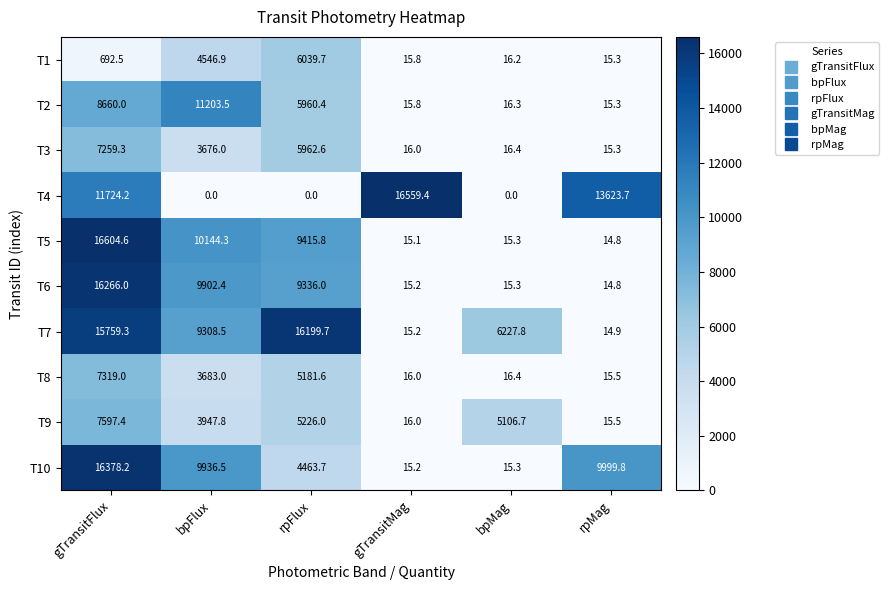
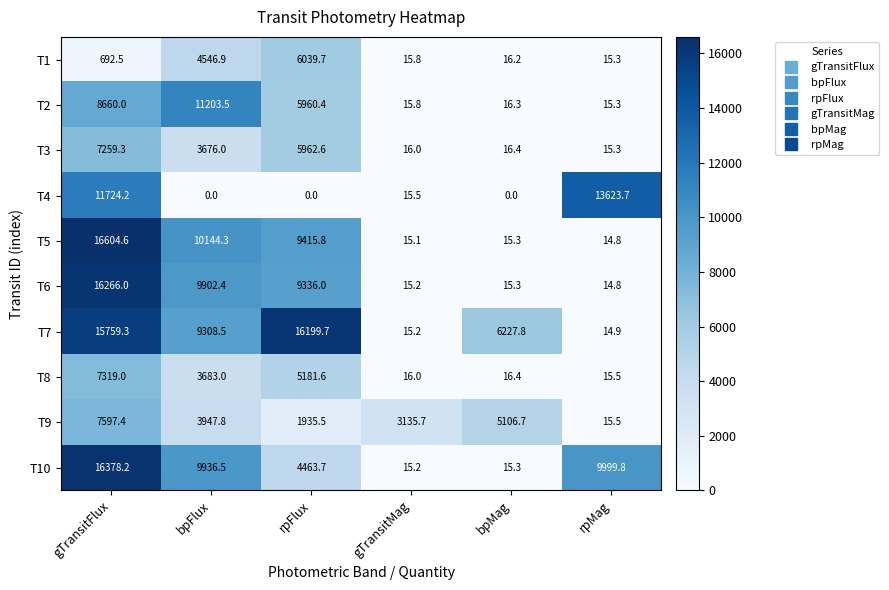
  {
    "T1": {
      "gTransitFlux": 692.5,
      "bpFlux": 4546.9,
      "rpFlux": 6039.7,
      "gTransitMag": 15.8,
      "bpMag": 16.2,
      "rpMag": 15.3
    },
    "T2": {
      "gTransitFlux": 8660.0,
      "bpFlux": 11203.5,
      "rpFlux": 5960.4,
      "gTransitMag": 15.8,
      "bpMag": 16.3,
      "rpMag": 15.3
    },
    "T3": {
      "gTransitFlux": 7259.3,
      "bpFlux": 3676.0,
      "rpFlux": 5962.6,
      "gTransitMag": 16.0,
      "bpMag": 16.4,
      "rpMag": 15.3
    },
    "T4": {
      "gTransitFlux": 11724.2,
      "bpFlux": 0.0,
      "rpFlux": 0.0,
-     "gTransitMag": 16559.4,
+     "gTransitMag": 15.5,
      "bpMag": 0.0,
      "rpMag": 13623.7
    },
    "T5": {
      "gTransitFlux": 16604.6,
      "bpFlux": 10144.3,
      "rpFlux": 9415.8,
      "gTransitMag": 15.1,
      "bpMag": 15.3,
      "rpMag": 14.8
    },
    "T6": {
      "gTransitFlux": 16266.0,
      "bpFlux": 9902.4,
      "rpFlux": 9336.0,
      "gTransitMag": 15.2,
      "bpMag": 15.3,
      "rpMag": 14.8
    },
    "T7": {
      "gTransitFlux": 15759.3,
      "bpFlux": 9308.5,
      "rpFlux": 16199.7,
      "gTransitMag": 15.2,
      "bpMag": 6227.8,
      "rpMag": 14.9
    },
    "T8": {
      "gTransitFlux": 7319.0,
      "bpFlux": 3683.0,
      "rpFlux": 5181.6,
      "gTransitMag": 16.0,
      "bpMag": 16.4,
      "rpMag": 15.5
    },
    "T9": {
      "gTransitFlux": 7597.4,
      "bpFlux": 3947.8,
-     "rpFlux": 5226.0,
-     "gTransitMag": 16.0,
+     "rpFlux": 1935.5,
+     "gTransitMag": 3135.7,
      "bpMag": 5106.7,
      "rpMag": 15.5
    },
    "T10": {
      "gTransitFlux": 16378.2,
      "bpFlux": 9936.5,
      "rpFlux": 4463.7,
      "gTransitMag": 15.2,
      "bpMag": 15.3,
      "rpMag": 9999.8
    }
  }
